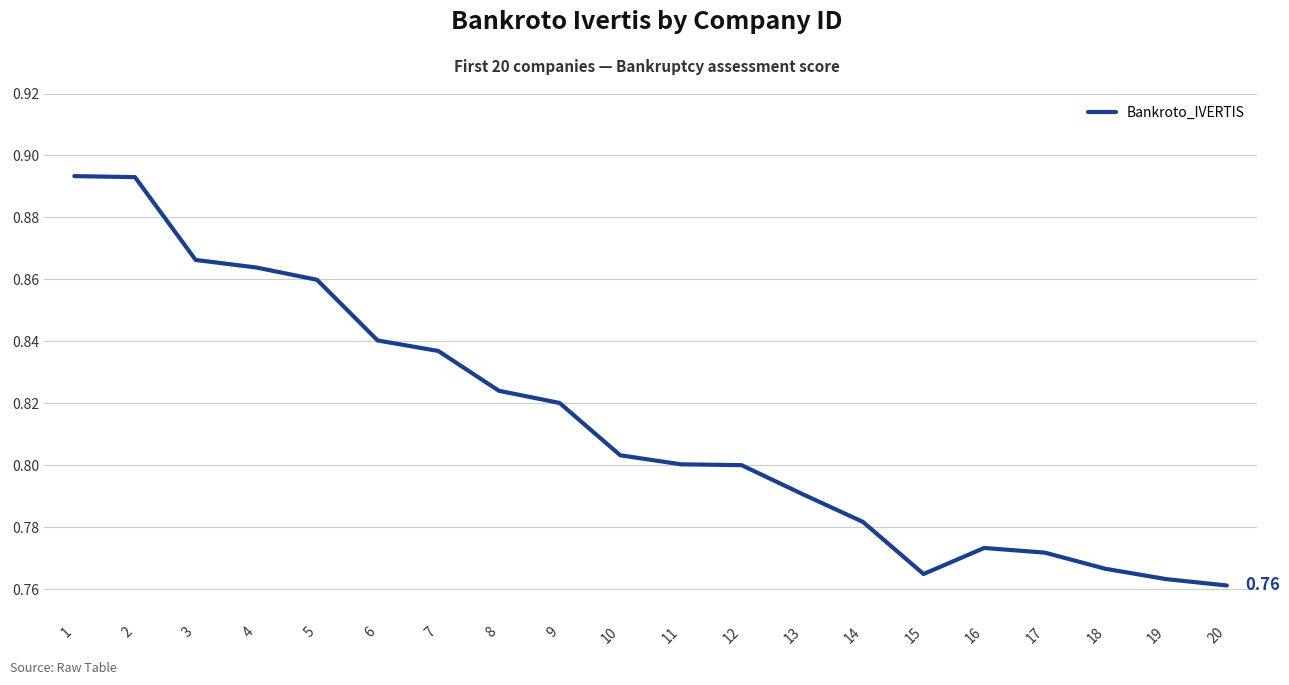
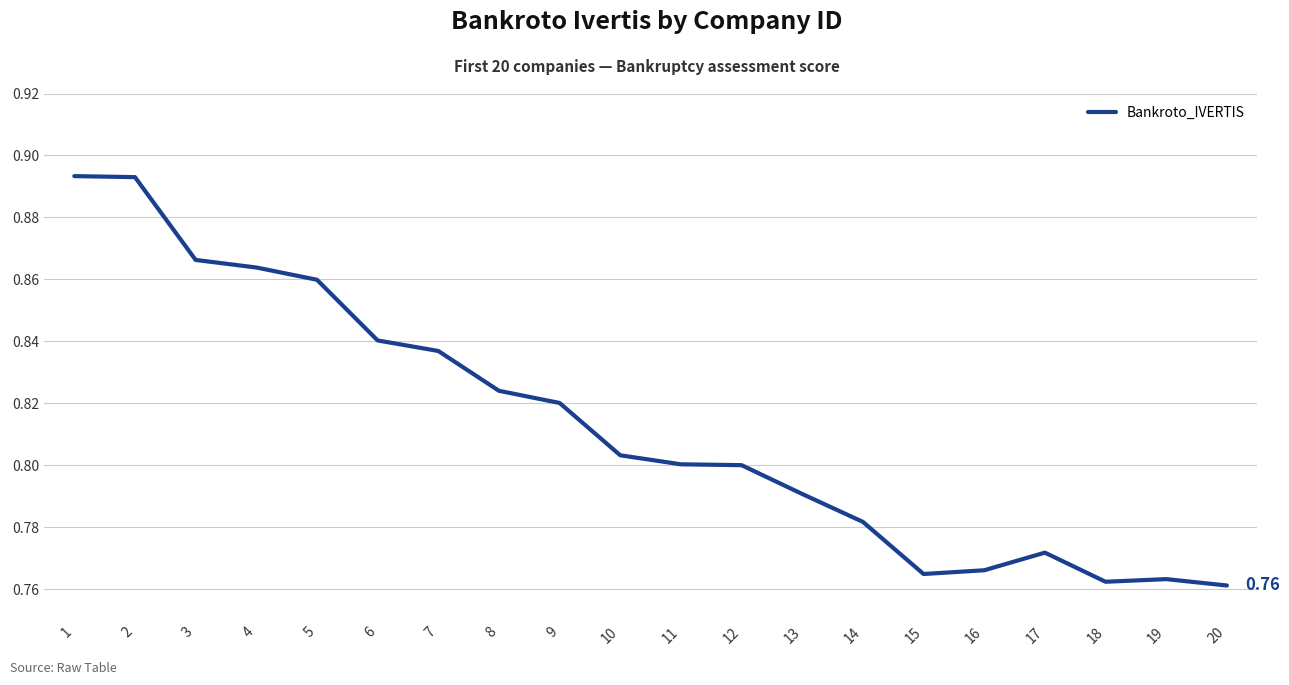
  {
    "1": 0.893,
    "2": 0.893,
    "3": 0.866,
    "4": 0.864,
    "5": 0.860,
    "6": 0.840,
    "7": 0.837,
    "8": 0.824,
    "9": 0.820,
    "10": 0.803,
    "11": 0.800,
    "12": 0.800,
    "13": 0.791,
    "14": 0.782,
    "15": 0.765,
-   "16": 0.773,
+   "16": 0.766,
    "17": 0.772,
-   "18": 0.767,
+   "18": 0.762,
    "19": 0.763
  }
